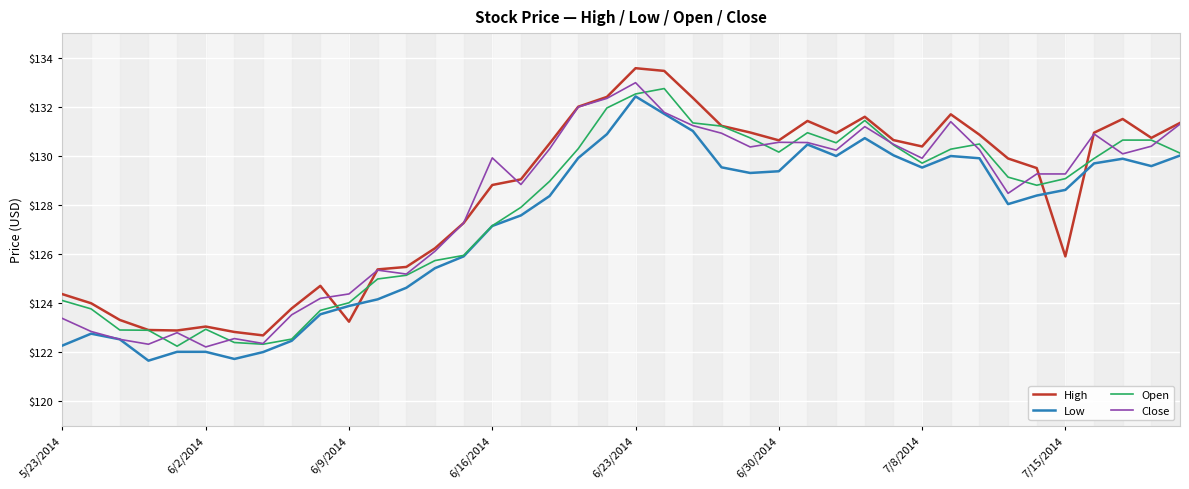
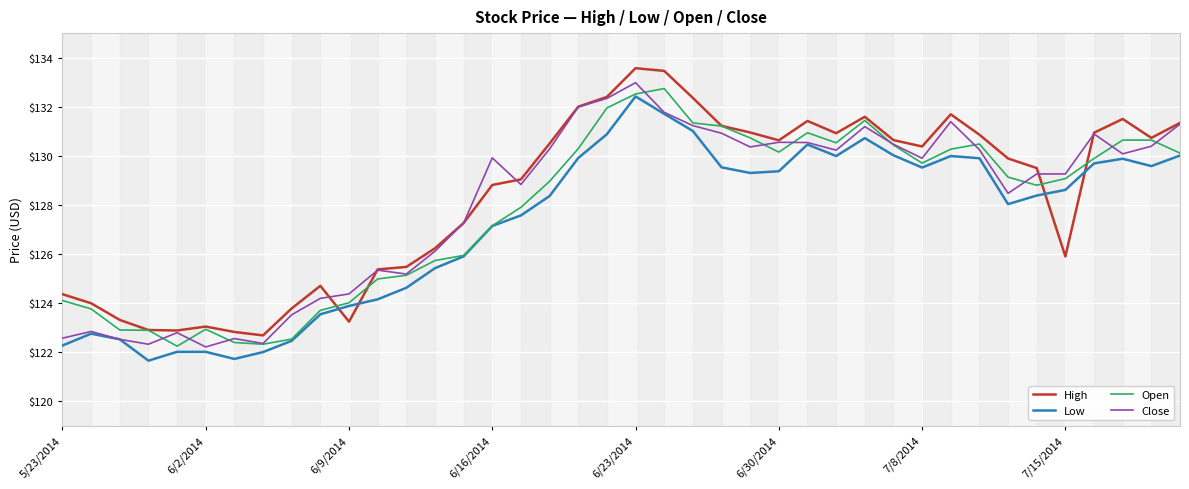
  {
    "High": {
      "5/23/2014": "$124.4",
      "6/2/2014": "$123.0",
      "6/9/2014": "$123.2",
      "6/16/2014": "$128.8",
      "6/23/2014": "$133.6",
      "7/8/2014": "$130.4",
      "7/15/2014": "$125.9"
    },
    "Low": {
      "5/23/2014": "$122.3",
      "6/2/2014": "$122.0",
      "6/9/2014": "$123.9",
      "6/30/2014": "$129.4",
      "7/8/2014": "$129.5",
      "7/15/2014": "$128.6"
    },
    "Open": {
      "5/23/2014": "$124.1",
      "6/2/2014": "$122.9",
      "6/9/2014": "$124.0",
      "6/30/2014": "$130.1",
      "7/8/2014": "$129.7",
      "7/15/2014": "$129.1"
    },
    "Close": {
-     "5/23/2014": "$123.4",
+     "5/23/2014": "$122.6",
      "6/2/2014": "$122.2",
      "6/9/2014": "$124.4",
      "6/16/2014": "$129.9",
      "6/23/2014": "$133.0",
      "7/8/2014": "$129.9",
      "7/15/2014": "$129.3"
    }
  }
